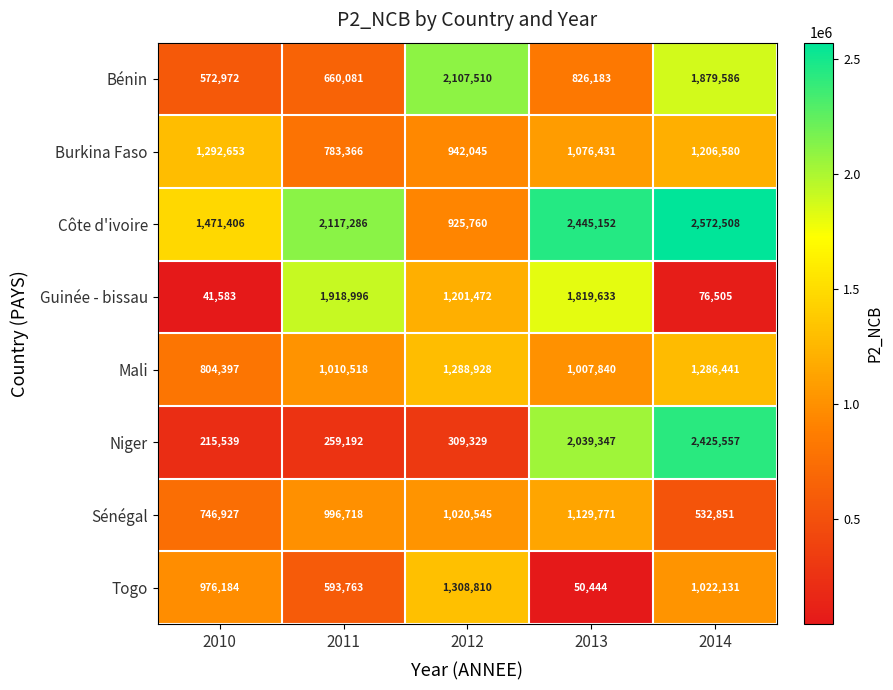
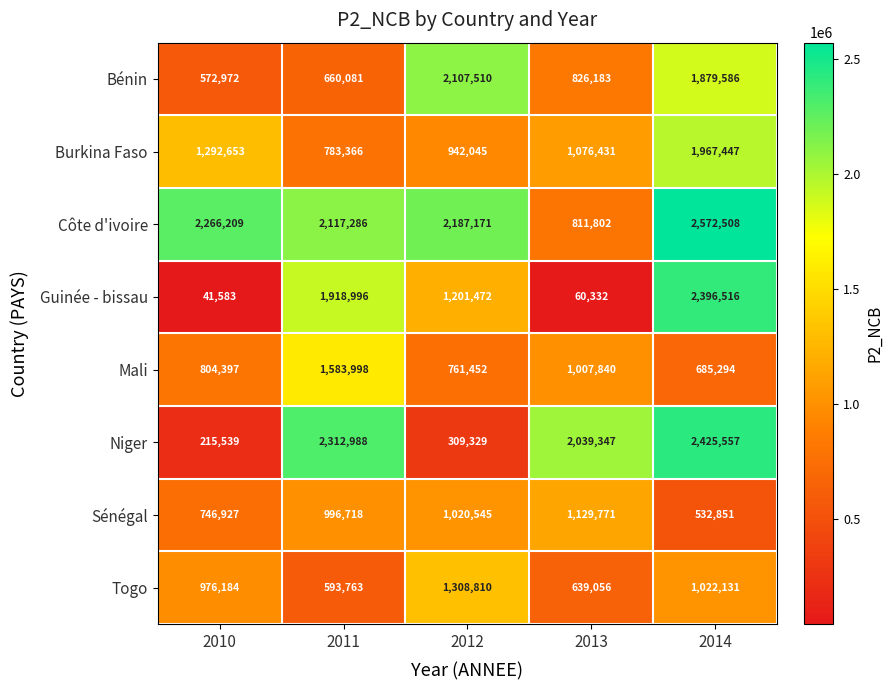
  {
    "Bénin": {
      "2010": "572,972",
      "2011": "660,081",
      "2012": "2,107,510",
      "2013": "826,183",
      "2014": "1,879,586"
    },
    "Burkina Faso": {
      "2010": "1,292,653",
      "2011": "783,366",
      "2012": "942,045",
      "2013": "1,076,431",
-     "2014": "1,206,580"
+     "2014": "1,967,447"
    },
    "Côte d'ivoire": {
-     "2010": "1,471,406",
+     "2010": "2,266,209",
      "2011": "2,117,286",
-     "2012": "925,760",
-     "2013": "2,445,152",
+     "2012": "2,187,171",
+     "2013": "811,802",
      "2014": "2,572,508"
    },
    "Guinée - bissau": {
      "2010": "41,583",
      "2011": "1,918,996",
      "2012": "1,201,472",
-     "2013": "1,819,633",
-     "2014": "76,505"
+     "2013": "60,332",
+     "2014": "2,396,516"
    },
    "Mali": {
      "2010": "804,397",
-     "2011": "1,010,518",
-     "2012": "1,288,928",
+     "2011": "1,583,998",
+     "2012": "761,452",
      "2013": "1,007,840",
-     "2014": "1,286,441"
+     "2014": "685,294"
    },
    "Niger": {
      "2010": "215,539",
-     "2011": "259,192",
+     "2011": "2,312,988",
      "2012": "309,329",
      "2013": "2,039,347",
      "2014": "2,425,557"
    },
    "Sénégal": {
      "2010": "746,927",
      "2011": "996,718",
      "2012": "1,020,545",
      "2013": "1,129,771",
      "2014": "532,851"
    },
    "Togo": {
      "2010": "976,184",
      "2011": "593,763",
      "2012": "1,308,810",
-     "2013": "50,444",
+     "2013": "639,056",
      "2014": "1,022,131"
    }
  }
